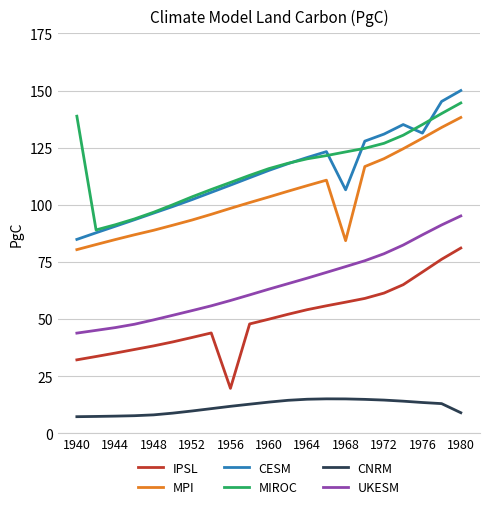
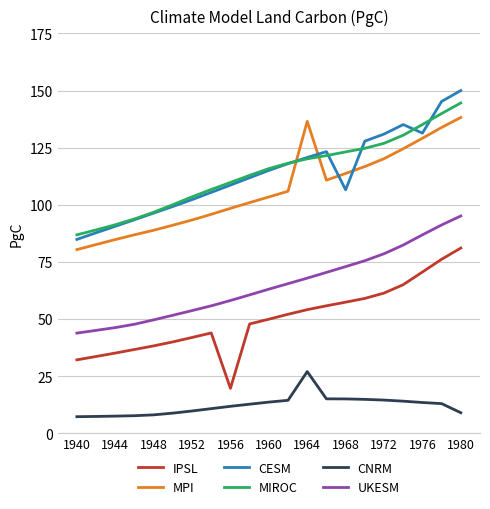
  {
    "IPSL": {
      "1940": 32,
      "1944": 35,
      "1948": 38,
      "1952": 42,
      "1956": 20,
      "1960": 50,
      "1964": 54,
      "1968": 57,
      "1972": 61,
      "1976": 71,
      "1980": 81
    },
    "MPI": {
      "1940": 80,
      "1944": 85,
      "1948": 89,
      "1952": 93,
      "1956": 98,
      "1960": 103,
-     "1964": 108,
-     "1968": 84,
+     "1964": 137,
+     "1968": 114,
      "1972": 120,
      "1976": 129,
      "1980": 138
    },
    "CESM": {
      "1940": 85,
      "1952": 102,
      "1956": 109,
      "1968": 107,
      "1972": 131,
      "1976": 131,
      "1980": 150
    },
    "MIROC": {
-     "1940": 139,
+     "1940": 87,
      "1952": 103,
      "1956": 110,
      "1968": 123,
      "1972": 127,
      "1976": 135,
      "1980": 145
    },
    "CNRM": {
      "1940": 7,
      "1944": 8,
      "1948": 8,
      "1952": 10,
      "1956": 12,
      "1960": 14,
-     "1964": 15,
+     "1964": 27,
      "1968": 15,
      "1972": 15,
      "1976": 13,
      "1980": 9
    },
    "UKESM": {
      "1940": 44,
      "1944": 46,
      "1948": 50,
      "1952": 54,
      "1956": 58,
      "1960": 63,
      "1964": 68,
      "1968": 73,
      "1972": 79,
      "1976": 87,
      "1980": 95
    }
  }
